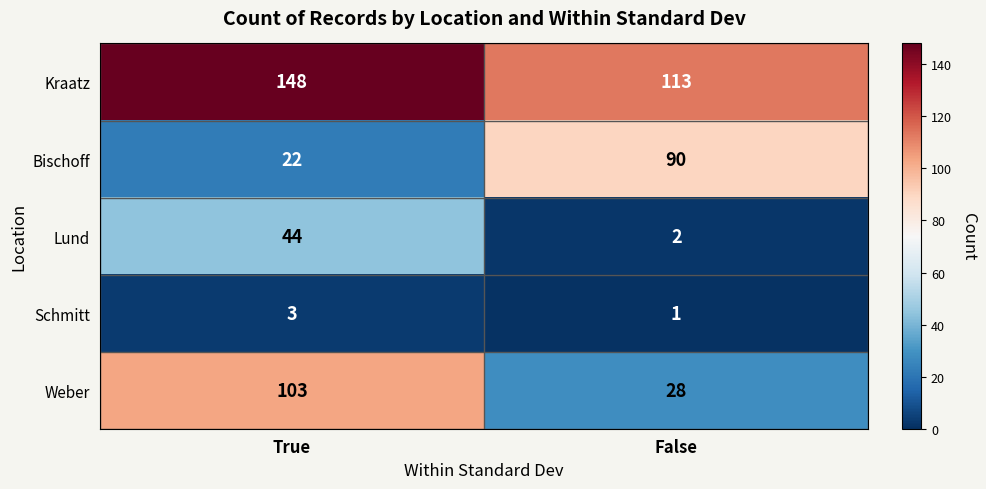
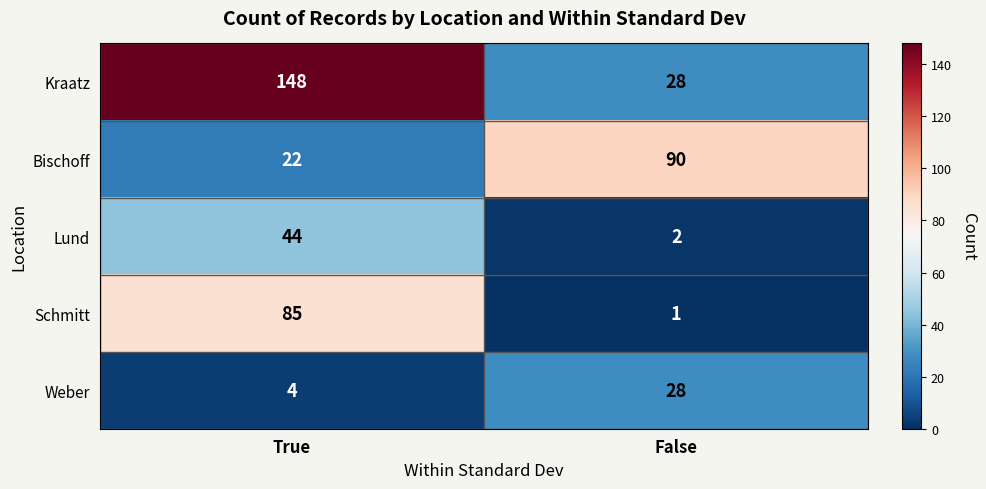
  {
    "Kraatz": {
      "True": 148,
-     "False": 113
+     "False": 28
    },
    "Bischoff": {
      "True": 22,
      "False": 90
    },
    "Lund": {
      "True": 44,
      "False": 2
    },
    "Schmitt": {
-     "True": 3,
+     "True": 85,
      "False": 1
    },
    "Weber": {
-     "True": 103,
+     "True": 4,
      "False": 28
    }
  }
